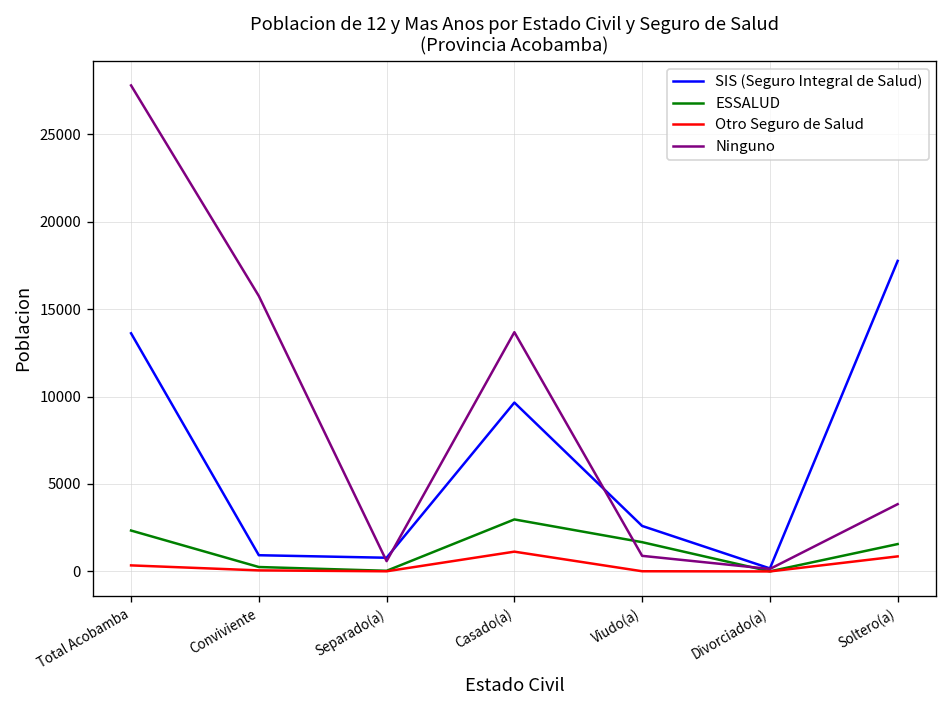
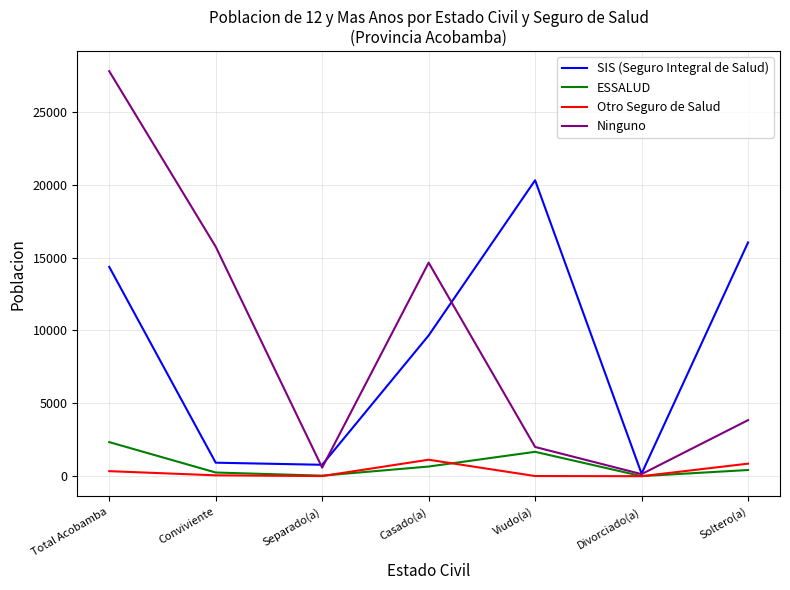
  {
    "SIS (Seguro Integral de Salud)": {
-     "Total Acobamba": 13600,
+     "Total Acobamba": 14400,
      "Conviviente": 900,
      "Separado(a)": 800,
      "Casado(a)": 9700,
-     "Viudo(a)": 2600,
-     "Soltero(a)": 17800
+     "Viudo(a)": 20300,
+     "Soltero(a)": 16000
    },
    "ESSALUD": {
      "Total Acobamba": 2300,
      "Conviviente": 300,
-     "Casado(a)": 3000,
+     "Casado(a)": 700,
      "Viudo(a)": 1700,
-     "Soltero(a)": 1600
+     "Soltero(a)": 400
    },
    "Otro Seguro de Salud": {
      "Total Acobamba": 300,
      "Conviviente": 100,
      "Casado(a)": 1100,
      "Viudo(a)": 0,
      "Soltero(a)": 900
    },
    "Ninguno": {
      "Total Acobamba": 27800,
      "Conviviente": 15700,
      "Separado(a)": 600,
-     "Casado(a)": 13700,
-     "Viudo(a)": 900,
+     "Casado(a)": 14700,
+     "Viudo(a)": 2000,
      "Soltero(a)": 3800
    }
  }
